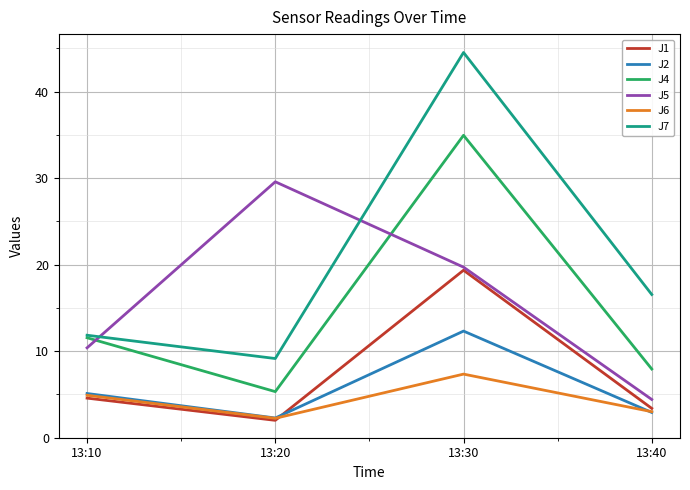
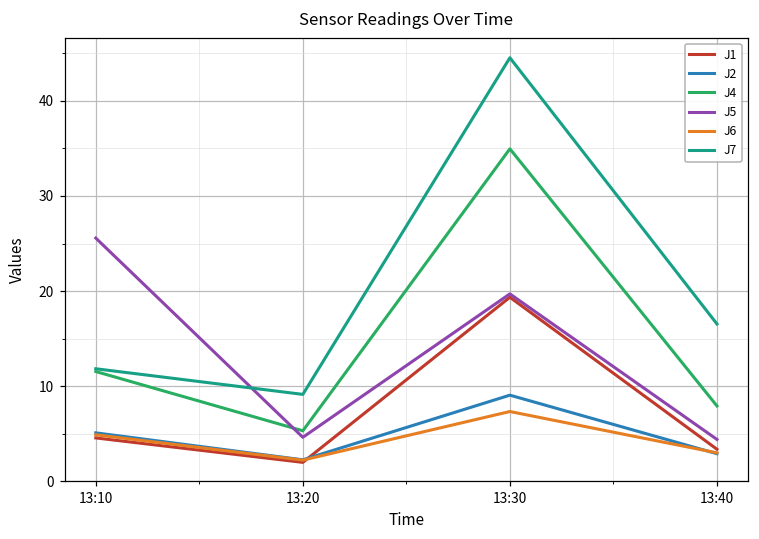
  {
    "J1": {
      "13:10": 5,
      "13:30": 19,
      "13:40": 3
    },
    "J2": {
-     "13:30": 12
+     "13:30": 9
    },
    "J5": {
-     "13:10": 10,
-     "13:20": 30,
+     "13:10": 26,
+     "13:20": 5,
      "13:30": 20,
      "13:40": 4
    },
    "J6": {
      "13:30": 7
    }
  }
